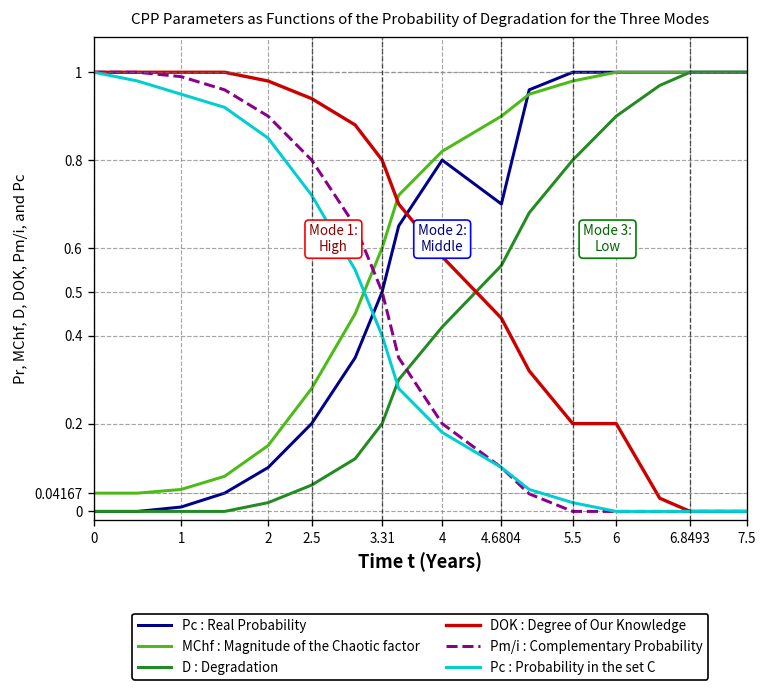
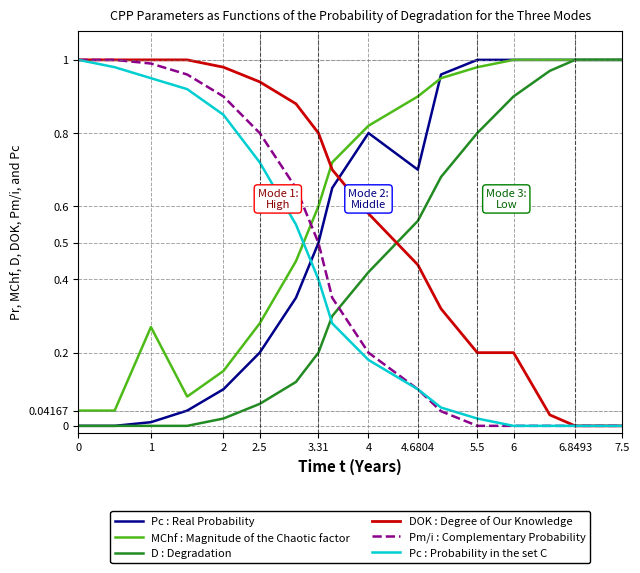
  {
    "Pc : Real Probability": {
      "1": 0.01,
      "2": 0.10,
      "2.5": 0.20,
      "4": 0.80,
      "4.6804": 0.70,
      "5.5": 1.00
    },
    "MChf : Magnitude of the Chaotic factor": {
      "0": 0.04,
-     "1": 0.05,
+     "1": 0.27,
      "2": 0.15,
      "2.5": 0.28,
      "3.31": 0.60,
      "4": 0.82,
      "4.6804": 0.90,
      "5.5": 0.98
    },
    "D : Degradation": {
      "1": 0.00,
      "2": 0.02,
      "2.5": 0.06,
      "3.31": 0.20,
      "4": 0.42,
      "4.6804": 0.56,
      "5.5": 0.80,
      "6": 0.90
    },
    "DOK : Degree of Our Knowledge": {
      "1": 1.00,
      "2": 0.98,
      "2.5": 0.94,
      "3.31": 0.80,
      "4.6804": 0.44,
      "5.5": 0.20,
      "6": 0.20
    },
    "Pm/i : Complementary Probability": {
      "1": 0.99,
      "2": 0.90,
      "2.5": 0.80,
      "4": 0.20,
      "5.5": 0.00
    },
    "Pc : Probability in the set C": {
      "1": 0.95,
      "2": 0.85,
      "2.5": 0.72,
      "3.31": 0.40,
      "4": 0.18,
      "5.5": 0.02
    }
  }
